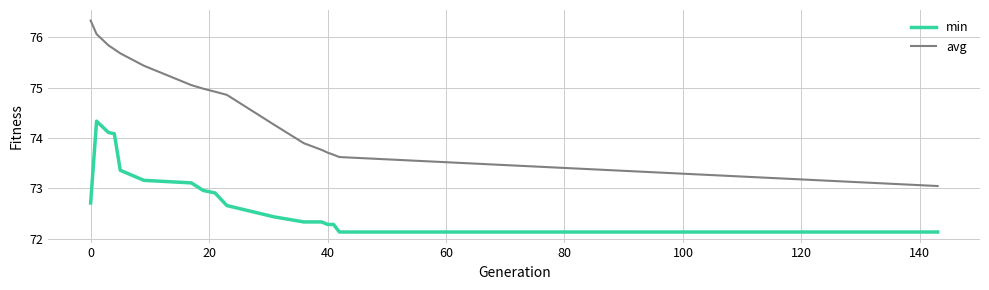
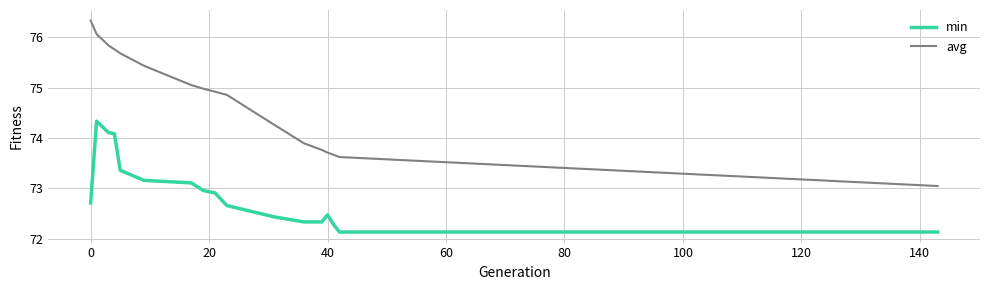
  {
    "min": {
      "0": 72.7,
-     "40": 72.3
+     "40": 72.5
    },
    "avg": {
      "0": 76.3,
      "40": 73.7
    }
  }
